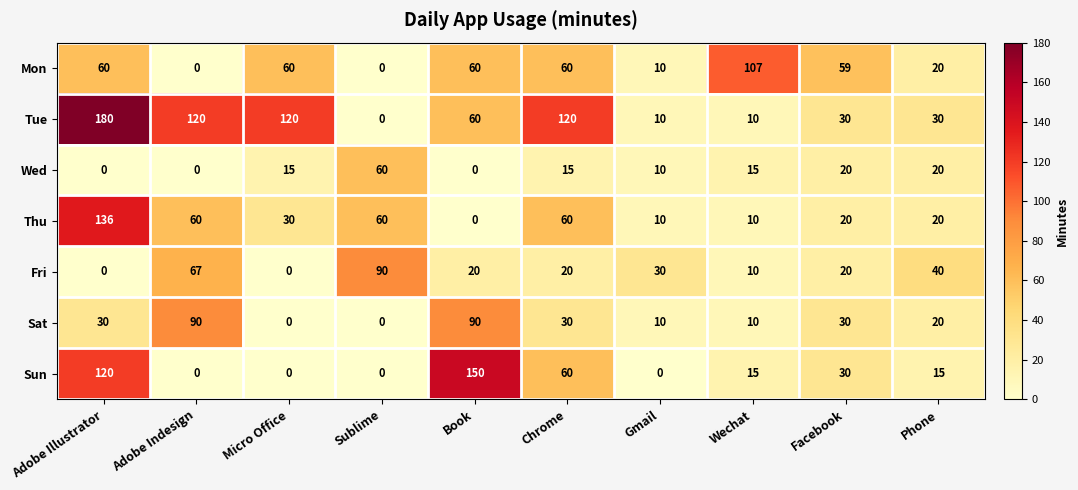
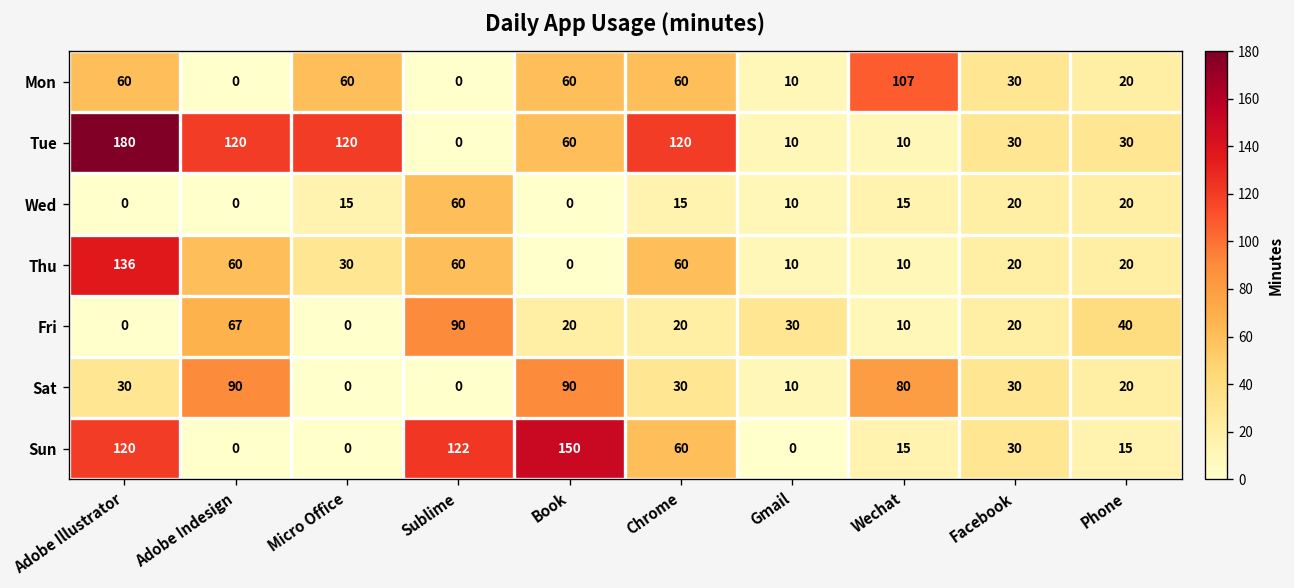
  {
    "Mon": {
      "Adobe Illustrator": 60,
      "Adobe Indesign": 0,
      "Micro Office": 60,
      "Sublime": 0,
      "Book": 60,
      "Chrome": 60,
      "Gmail": 10,
      "Wechat": 107,
-     "Facebook": 59,
+     "Facebook": 30,
      "Phone": 20
    },
    "Tue": {
      "Adobe Illustrator": 180,
      "Adobe Indesign": 120,
      "Micro Office": 120,
      "Sublime": 0,
      "Book": 60,
      "Chrome": 120,
      "Gmail": 10,
      "Wechat": 10,
      "Facebook": 30,
      "Phone": 30
    },
    "Wed": {
      "Adobe Illustrator": 0,
      "Adobe Indesign": 0,
      "Micro Office": 15,
      "Sublime": 60,
      "Book": 0,
      "Chrome": 15,
      "Gmail": 10,
      "Wechat": 15,
      "Facebook": 20,
      "Phone": 20
    },
    "Thu": {
      "Adobe Illustrator": 136,
      "Adobe Indesign": 60,
      "Micro Office": 30,
      "Sublime": 60,
      "Book": 0,
      "Chrome": 60,
      "Gmail": 10,
      "Wechat": 10,
      "Facebook": 20,
      "Phone": 20
    },
    "Fri": {
      "Adobe Illustrator": 0,
      "Adobe Indesign": 67,
      "Micro Office": 0,
      "Sublime": 90,
      "Book": 20,
      "Chrome": 20,
      "Gmail": 30,
      "Wechat": 10,
      "Facebook": 20,
      "Phone": 40
    },
    "Sat": {
      "Adobe Illustrator": 30,
      "Adobe Indesign": 90,
      "Micro Office": 0,
      "Sublime": 0,
      "Book": 90,
      "Chrome": 30,
      "Gmail": 10,
-     "Wechat": 10,
+     "Wechat": 80,
      "Facebook": 30,
      "Phone": 20
    },
    "Sun": {
      "Adobe Illustrator": 120,
      "Adobe Indesign": 0,
      "Micro Office": 0,
-     "Sublime": 0,
+     "Sublime": 122,
      "Book": 150,
      "Chrome": 60,
      "Gmail": 0,
      "Wechat": 15,
      "Facebook": 30,
      "Phone": 15
    }
  }
